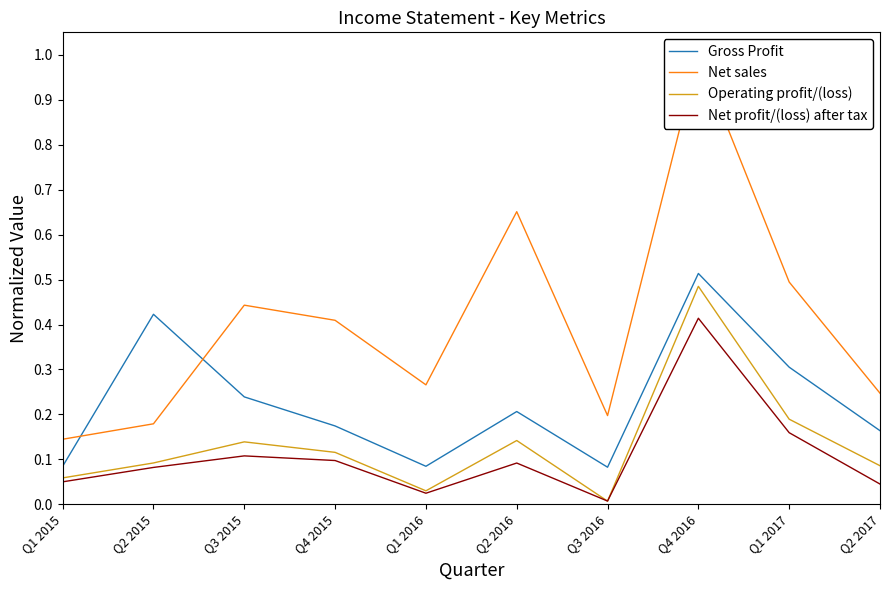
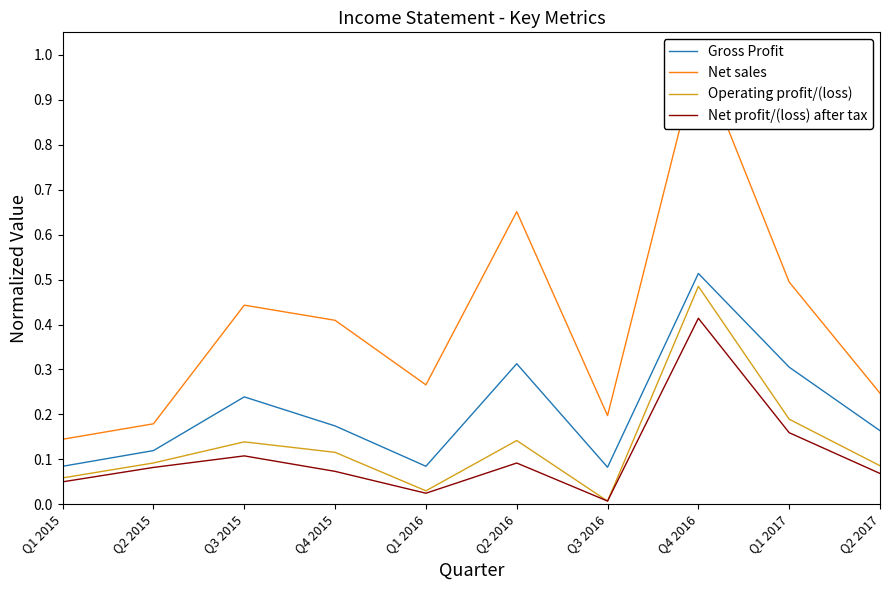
  {
    "Gross Profit": {
      "Q1 2015": 0.08,
-     "Q2 2015": 0.42,
+     "Q2 2015": 0.12,
      "Q3 2015": 0.24,
      "Q4 2015": 0.17,
      "Q1 2016": 0.08,
-     "Q2 2016": 0.21,
+     "Q2 2016": 0.31,
      "Q3 2016": 0.08,
      "Q4 2016": 0.51,
      "Q1 2017": 0.31,
      "Q2 2017": 0.16
    },
    "Net profit/(loss) after tax": {
      "Q1 2015": 0.05,
      "Q2 2015": 0.08,
      "Q3 2015": 0.11,
-     "Q4 2015": 0.10,
+     "Q4 2015": 0.07,
      "Q2 2016": 0.09,
      "Q4 2016": 0.41,
      "Q1 2017": 0.16,
-     "Q2 2017": 0.05
+     "Q2 2017": 0.07
    }
  }
